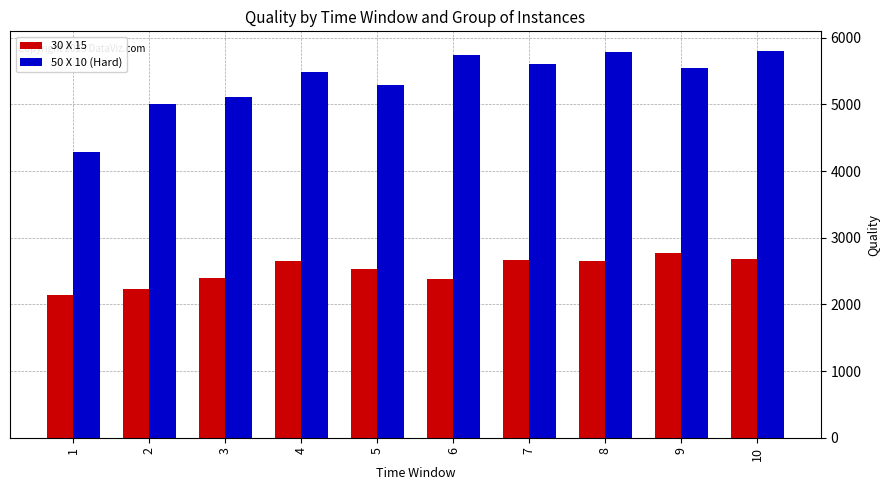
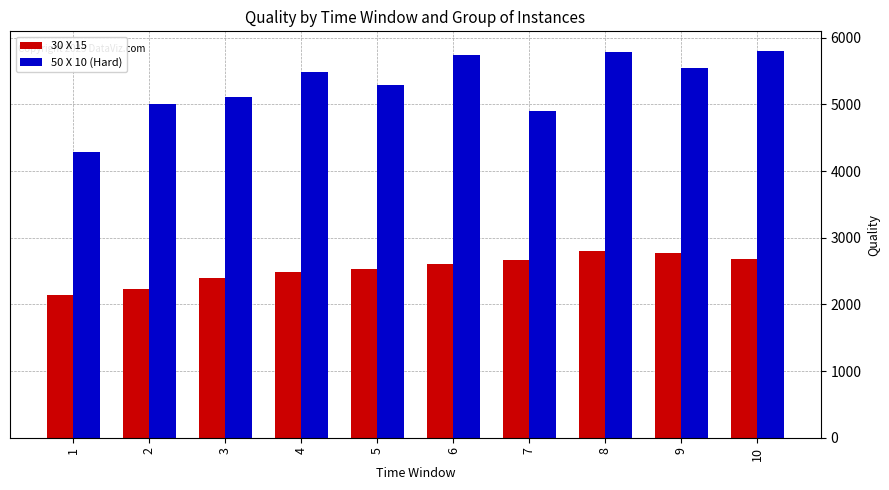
  {
    "30 X 15": {
      "1": 2100,
      "2": 2200,
      "3": 2400,
-     "4": 2700,
+     "4": 2500,
      "5": 2500,
-     "6": 2400,
+     "6": 2600,
      "7": 2700,
-     "8": 2700,
+     "8": 2800,
      "9": 2800,
      "10": 2700
    },
    "50 X 10 (Hard)": {
      "1": 4300,
      "2": 5000,
      "3": 5100,
      "4": 5500,
      "5": 5300,
      "6": 5700,
-     "7": 5600,
+     "7": 4900,
      "8": 5800,
      "9": 5500,
      "10": 5800
    }
  }
